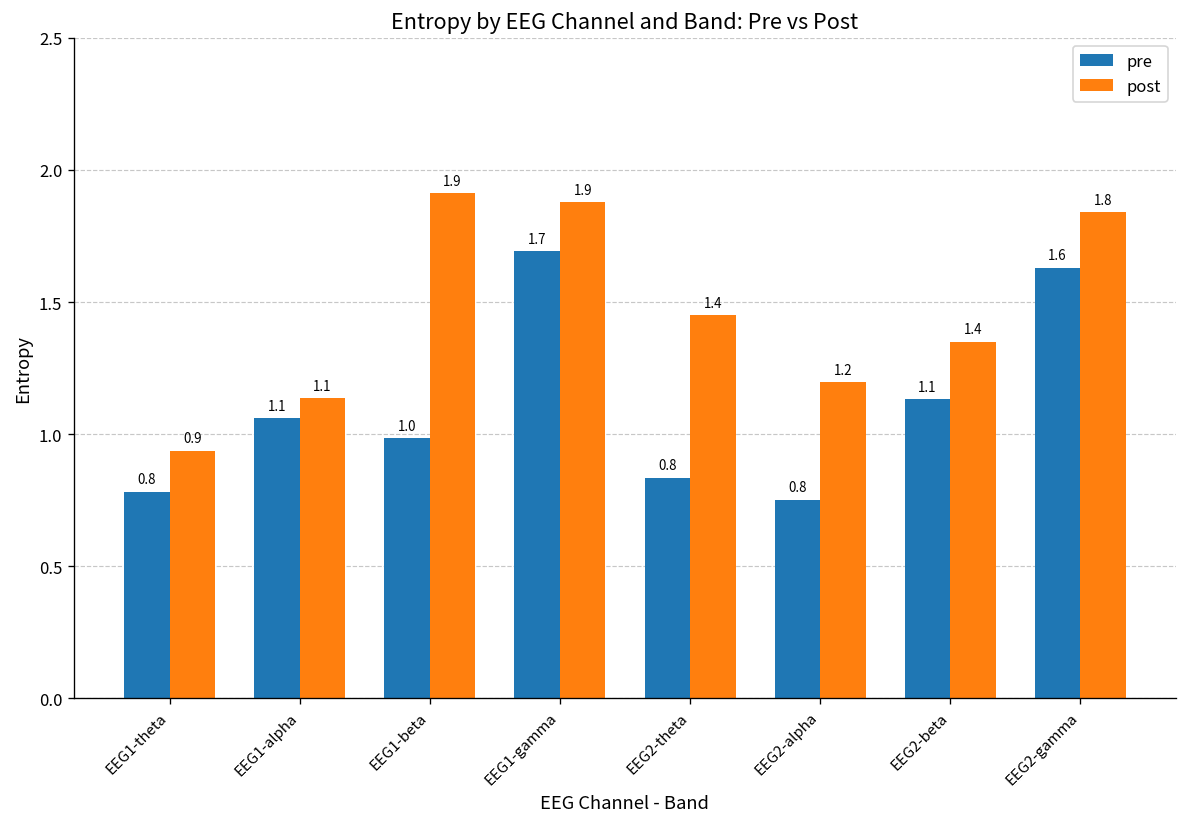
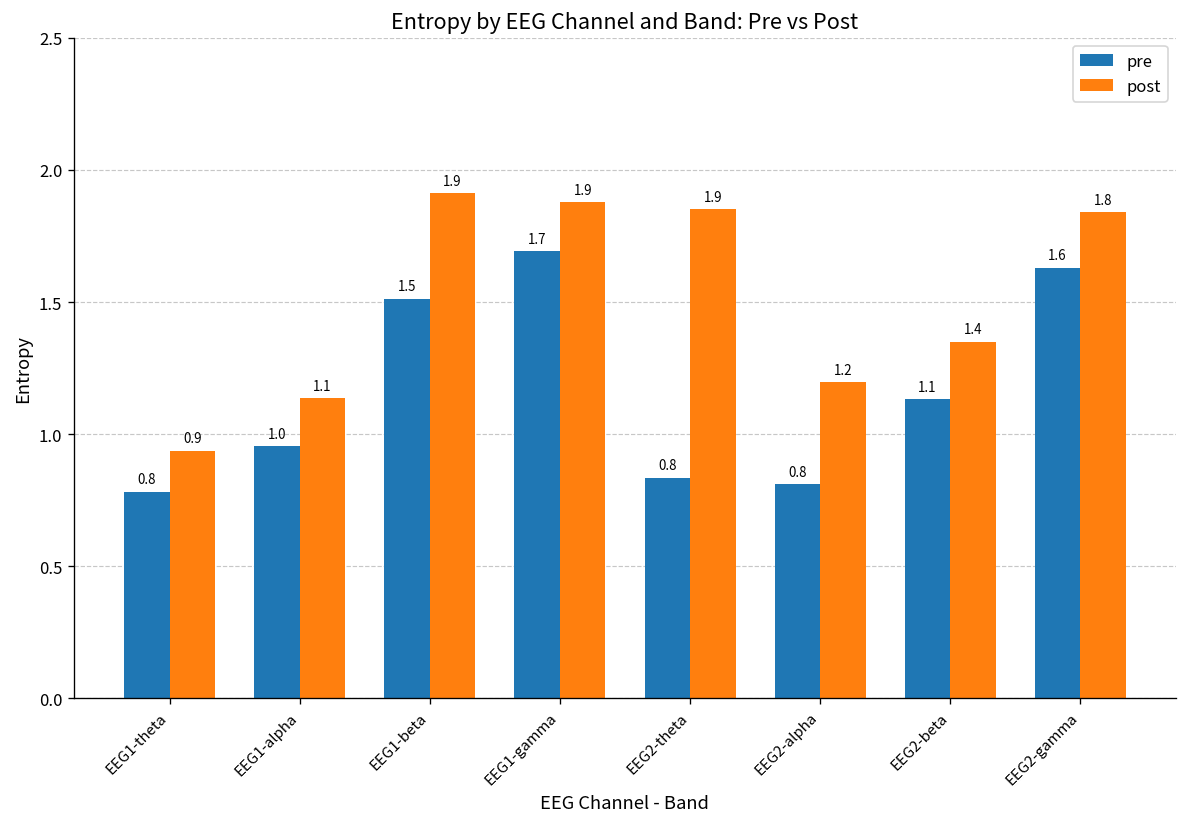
  {
    "pre": {
      "EEG1-theta": 0.8,
-     "EEG1-alpha": 1.1,
-     "EEG1-beta": 1.0,
+     "EEG1-alpha": 1.0,
+     "EEG1-beta": 1.5,
      "EEG1-gamma": 1.7,
      "EEG2-theta": 0.8,
-     "EEG2-alpha": 0.75,
+     "EEG2-alpha": 0.81,
      "EEG2-beta": 1.1,
      "EEG2-gamma": 1.6
    },
    "post": {
      "EEG1-theta": 0.9,
      "EEG1-alpha": 1.1,
      "EEG1-beta": 1.9,
      "EEG1-gamma": 1.9,
-     "EEG2-theta": 1.4,
+     "EEG2-theta": 1.9,
      "EEG2-alpha": 1.2,
      "EEG2-beta": 1.4,
      "EEG2-gamma": 1.8
    }
  }
